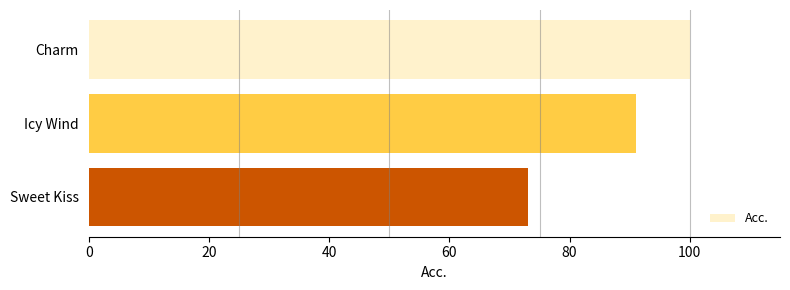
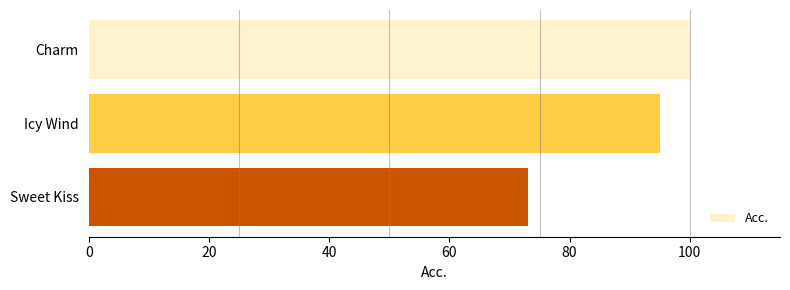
  {
    "Charm": 100,
-   "Icy Wind": 91,
+   "Icy Wind": 95,
    "Sweet Kiss": 73
  }
